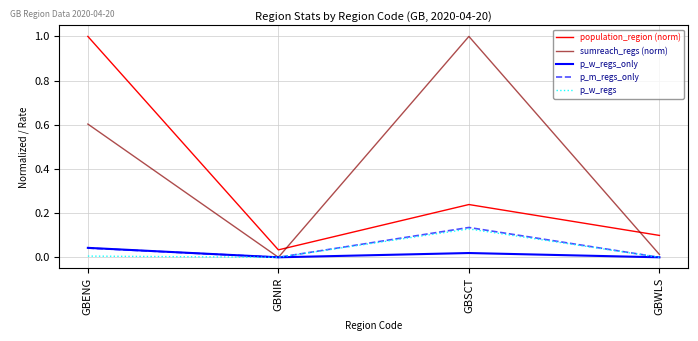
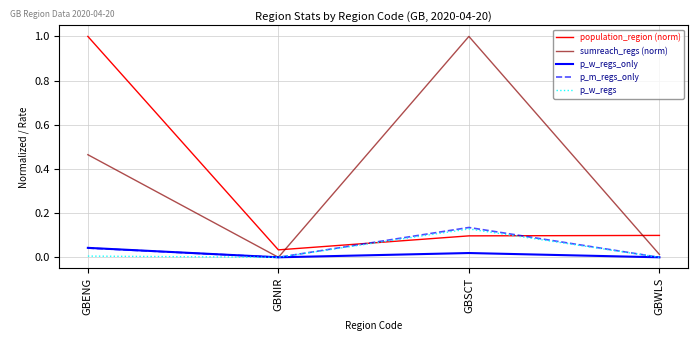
  {
    "population_region (norm)": {
      "GBENG": 1.00,
      "GBNIR": 0.03,
-     "GBSCT": 0.24,
+     "GBSCT": 0.10,
      "GBWLS": 0.10
    },
    "sumreach_regs (norm)": {
-     "GBENG": 0.60,
+     "GBENG": 0.46,
      "GBSCT": 1.00,
      "GBWLS": 0.01
    },
    "p_w_regs": {
      "GBENG": 0.01
    }
  }
